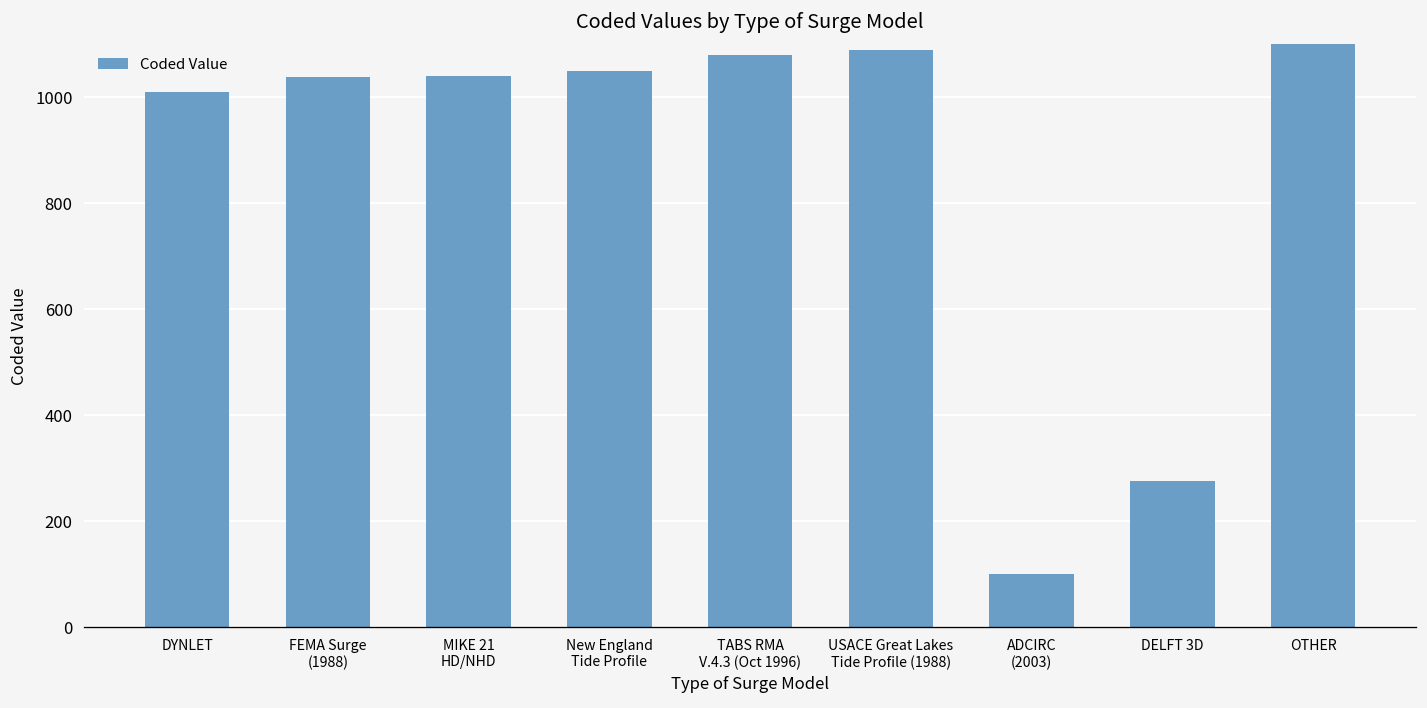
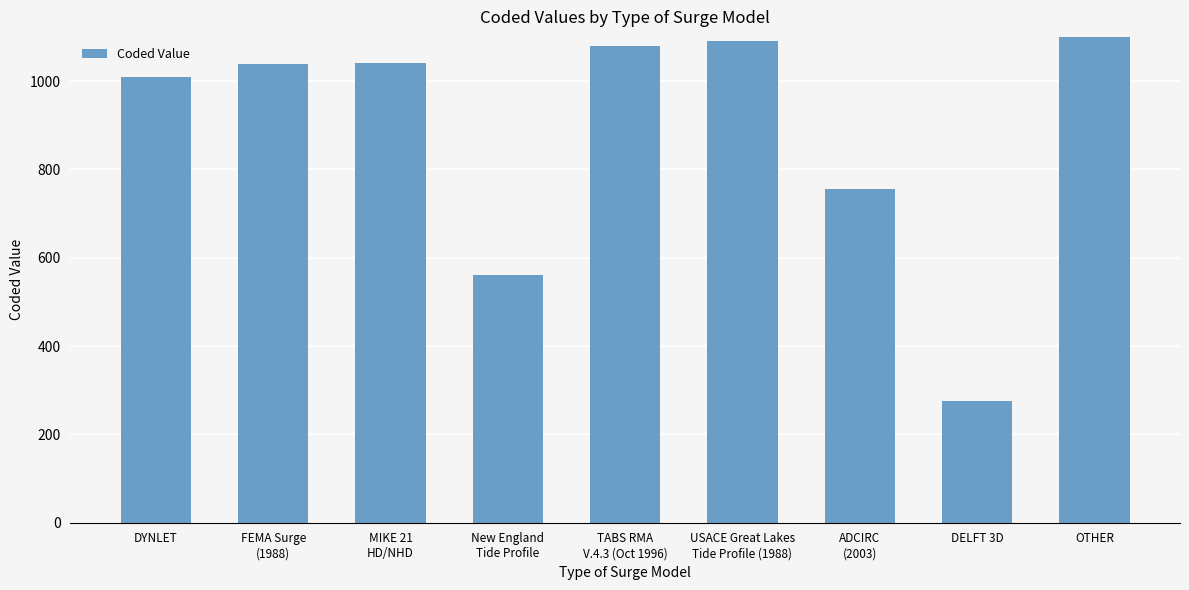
  {
    "DYNLET": 1010,
    "FEMA Surge (1988)": 1040,
    "MIKE 21 HD/NHD": 1040,
-   "New England Tide Profile": 1050,
+   "New England Tide Profile": 560,
    "TABS RMA V.4.3 (Oct 1996)": 1080,
    "USACE Great Lakes Tide Profile (1988)": 1090,
-   "ADCIRC (2003)": 100,
+   "ADCIRC (2003)": 760,
    "DELFT 3D": 280
  }
